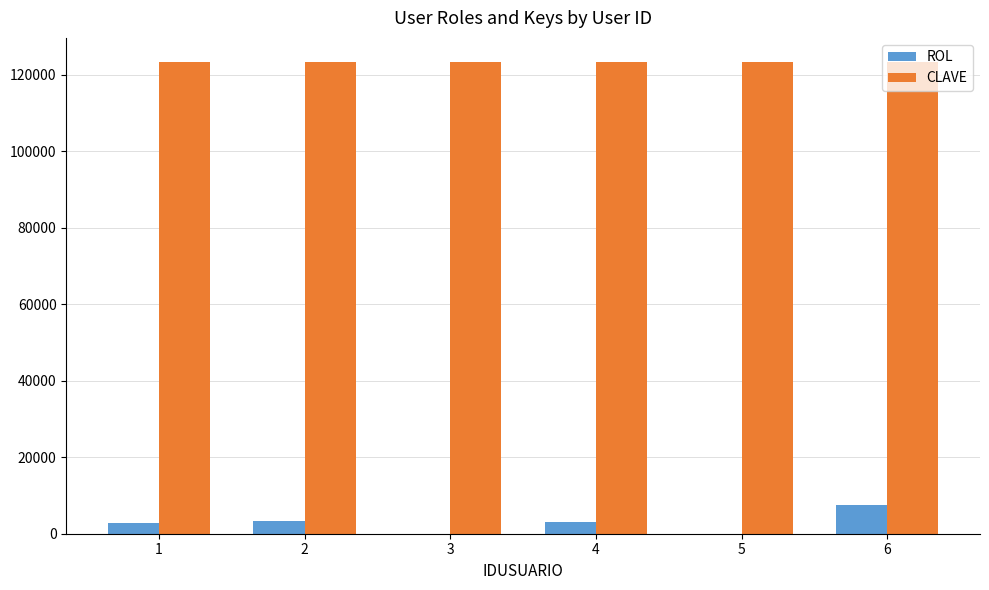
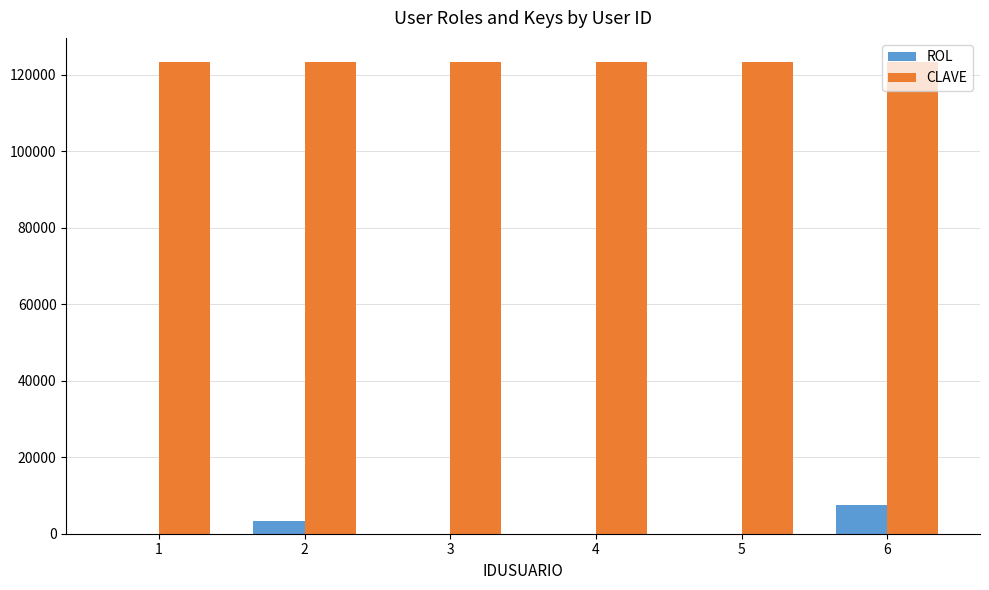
  {
    "ROL": {
-     "1": 3000,
+     "1": 0,
      "2": 3000,
-     "4": 3000,
+     "4": 0,
      "6": 8000
    },
    "CLAVE": {
      "1": 123000,
      "2": 123000,
      "3": 123000,
      "4": 123000,
      "5": 123000
    }
  }
